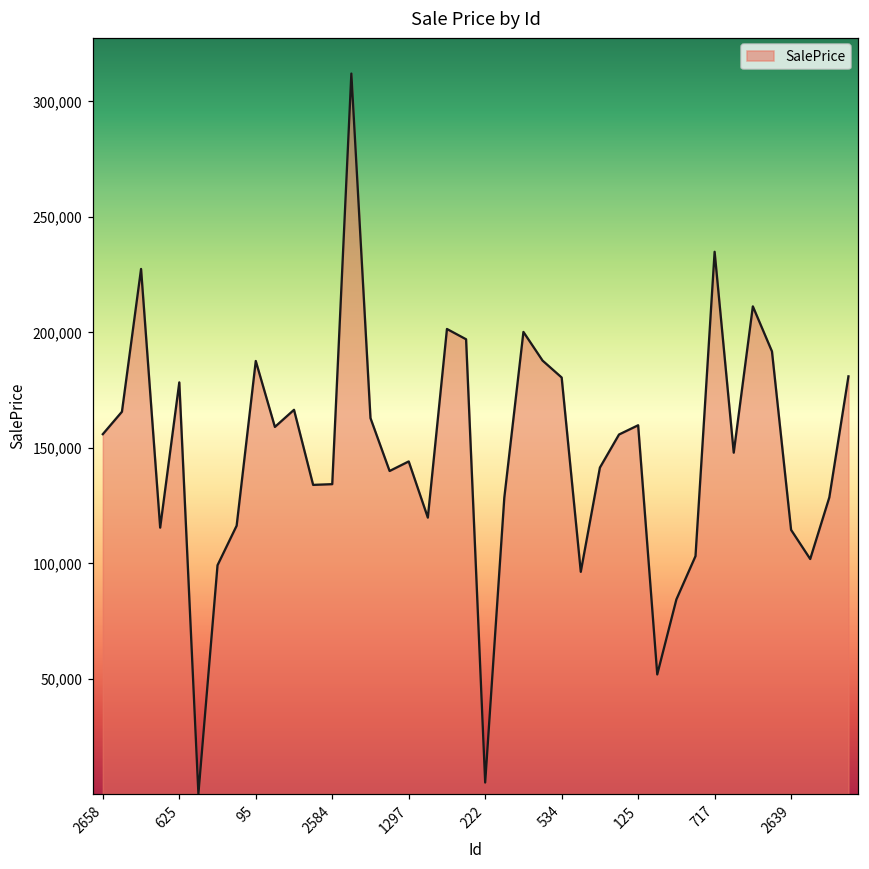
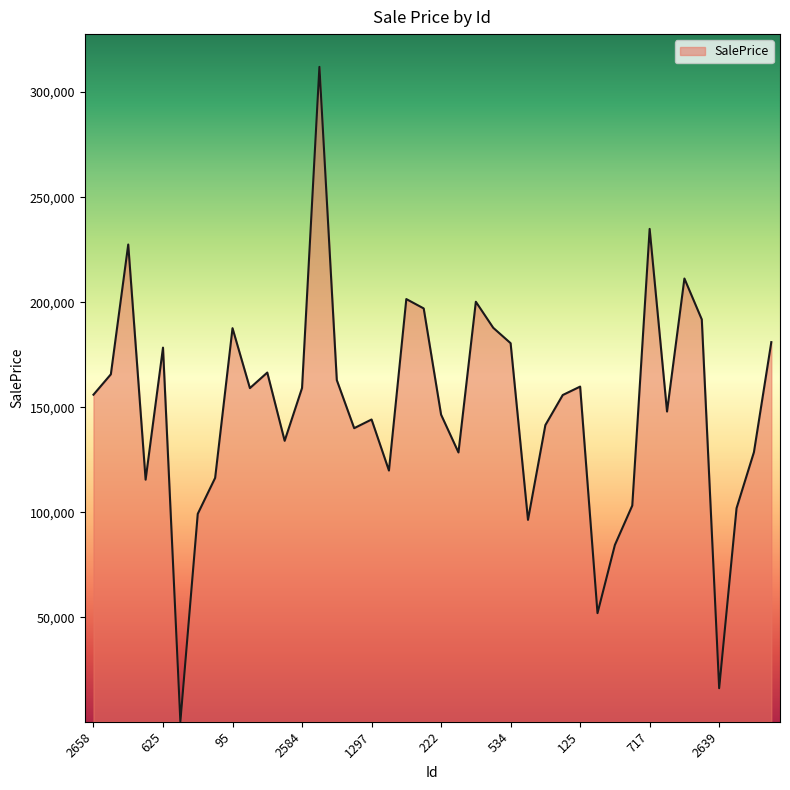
  {
    "2658": "156,000",
    "625": "178,000",
    "95": "188,000",
-   "2584": "134,000",
+   "2584": "159,000",
    "1297": "144,000",
-   "222": "5,000",
+   "222": "146,000",
    "534": "180,000",
    "125": "160,000",
    "717": "235,000",
-   "2639": "115,000"
+   "2639": "16,000"
  }
